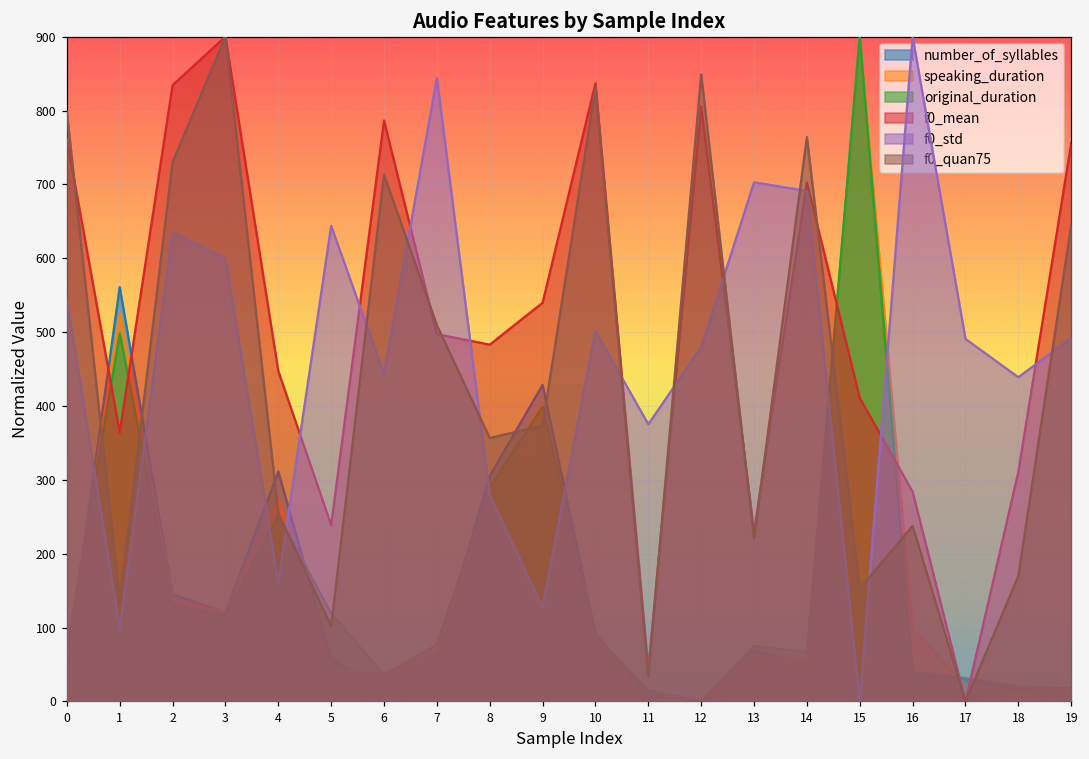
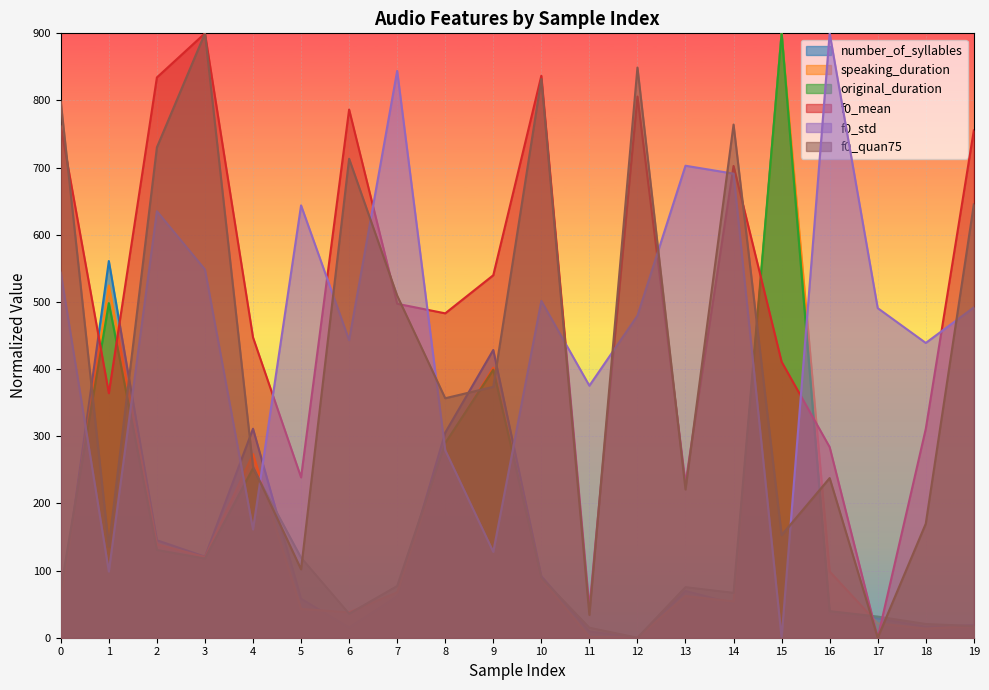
  {
    "number_of_syllables": {
      "0": 50,
      "1": 560,
      "2": 150,
      "4": 310,
      "5": 60,
      "6": 20,
      "7": 60,
      "8": 310,
      "9": 430,
      "11": 10,
      "13": 70
    },
    "speaking_duration": {
      "0": 60,
      "1": 520,
      "2": 140,
      "4": 270,
      "5": 40,
      "7": 70,
      "11": 0,
      "13": 60,
      "16": 100,
      "17": 20
    },
    "original_duration": {
      "0": 70,
      "1": 500,
      "2": 130,
      "5": 120,
      "7": 80,
      "11": 10,
      "13": 80,
      "14": 70,
      "18": 20
    },
    "f0_mean": {
      "0": 760,
      "1": 360,
      "2": 830,
      "4": 450,
      "5": 240,
      "6": 790,
      "7": 500,
      "8": 480,
      "9": 540,
      "10": 840,
      "11": 40,
      "12": 810,
      "13": 230,
      "14": 700,
      "15": 410,
      "16": 280,
      "18": 310,
      "19": 760
    },
    "f0_std": {
      "0": 540,
      "1": 100,
      "2": 640,
-     "3": 600,
+     "3": 550,
      "4": 160,
      "5": 640,
      "6": 440,
      "7": 840,
      "8": 280,
      "9": 130,
      "10": 500,
      "11": 380,
      "12": 480,
      "13": 700,
      "14": 690,
      "15": 0,
      "16": 900,
      "17": 490,
      "18": 440,
      "19": 490
    },
    "f0_quan75": {
      "0": 800,
      "1": 140,
      "2": 730,
      "5": 100,
      "6": 710,
      "7": 510,
      "8": 360,
      "9": 370,
      "10": 830,
      "11": 30,
      "12": 850,
      "13": 220,
      "14": 760,
      "15": 150,
      "16": 240,
      "18": 170,
      "19": 650
    }
  }
